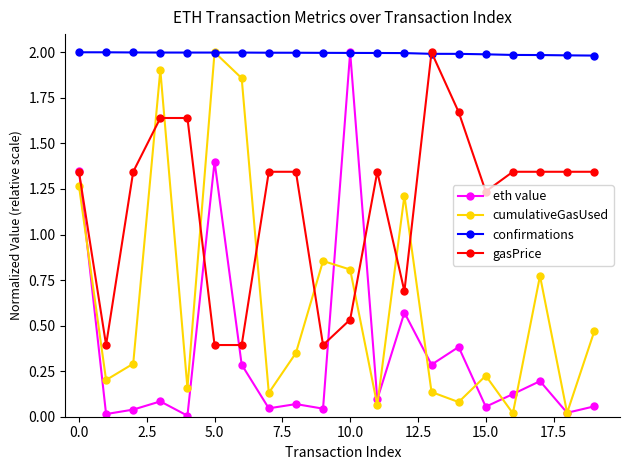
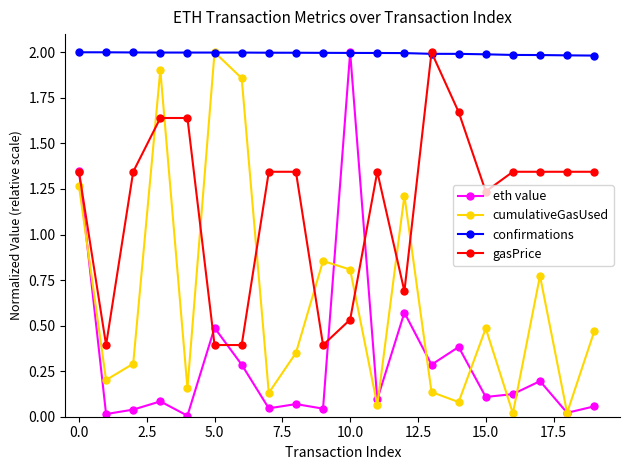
  {
    "eth value": {
-     "5.0": 1.40,
-     "15.0": 0.05
+     "5.0": 0.49,
+     "15.0": 0.11
    },
    "cumulativeGasUsed": {
      "0.0": 1.27,
      "10.0": 0.81,
-     "15.0": 0.23
+     "15.0": 0.48
    },
    "confirmations": {
      "0.0": 2.00,
      "15.0": 1.99
    },
    "gasPrice": {
      "5.0": 0.39,
      "10.0": 0.53
    }
  }
